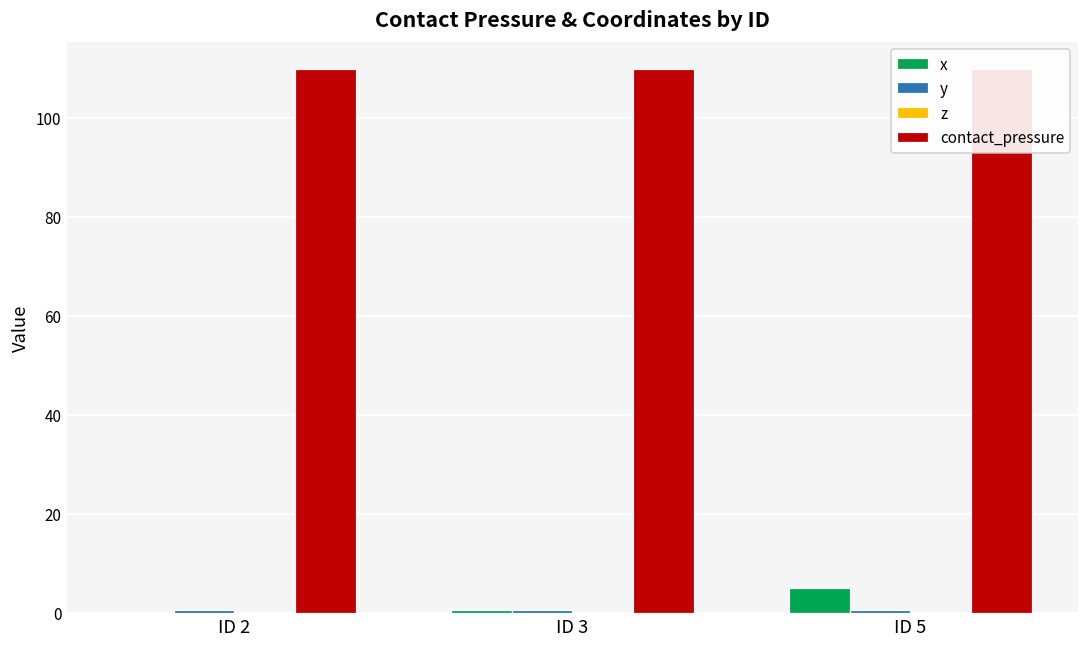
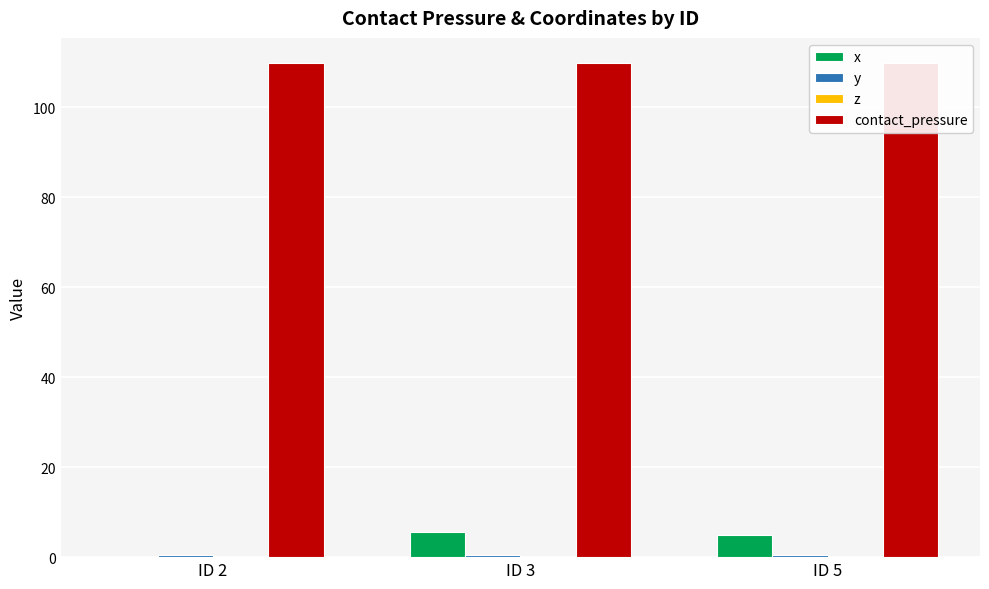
  {
    "x": {
      "ID 2": 0,
-     "ID 3": 1,
+     "ID 3": 6,
      "ID 5": 5
    },
    "z": {
      "ID 2": 0,
      "ID 3": 0,
      "ID 5": 0
    },
    "contact_pressure": {
      "ID 2": 110,
      "ID 3": 110
    }
  }
